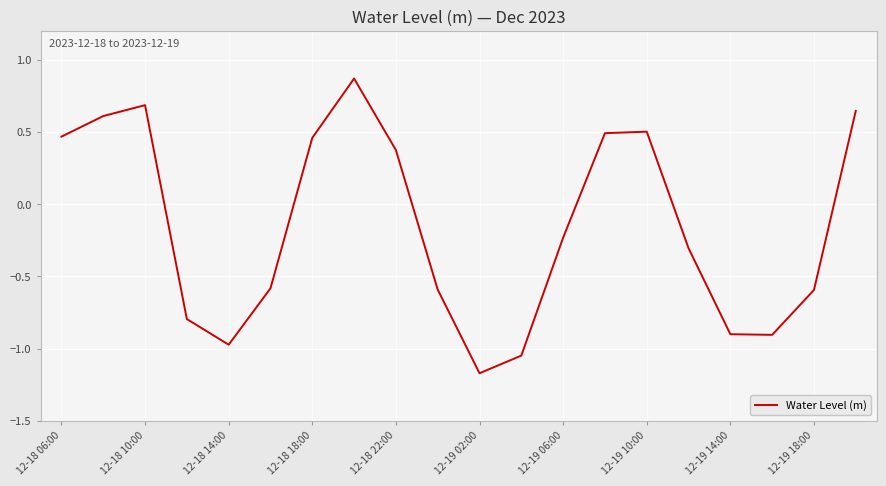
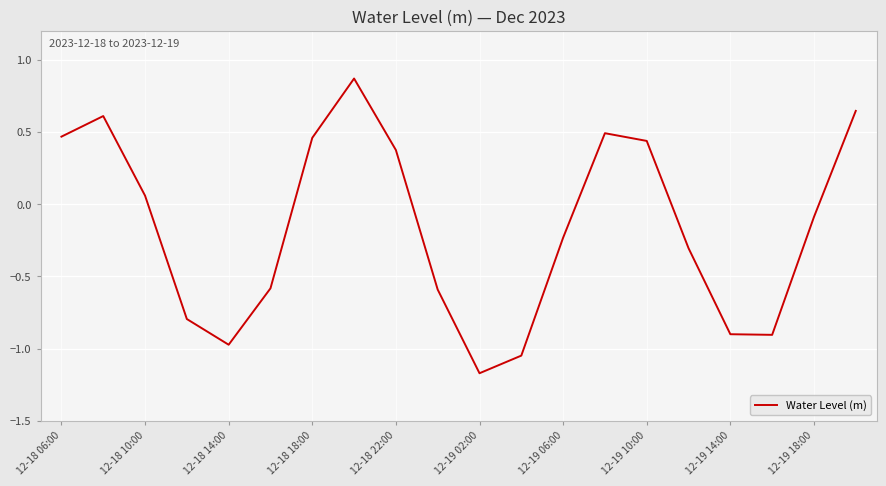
  {
    "12-18 06:00": 0.47,
-   "12-18 10:00": 0.68,
+   "12-18 10:00": 0.06,
    "12-18 14:00": -0.97,
    "12-18 18:00": 0.46,
    "12-18 22:00": 0.37,
    "12-19 02:00": -1.17,
    "12-19 06:00": -0.23,
-   "12-19 10:00": 0.50,
+   "12-19 10:00": 0.44,
    "12-19 14:00": -0.90,
-   "12-19 18:00": -0.60
+   "12-19 18:00": -0.09
  }
